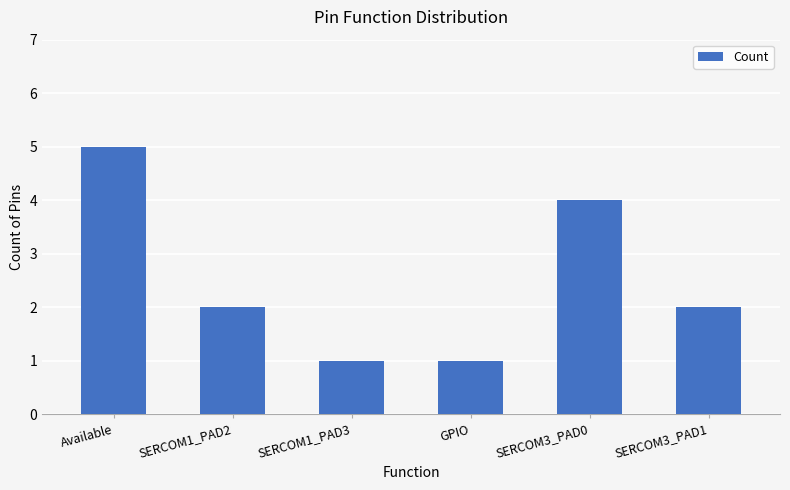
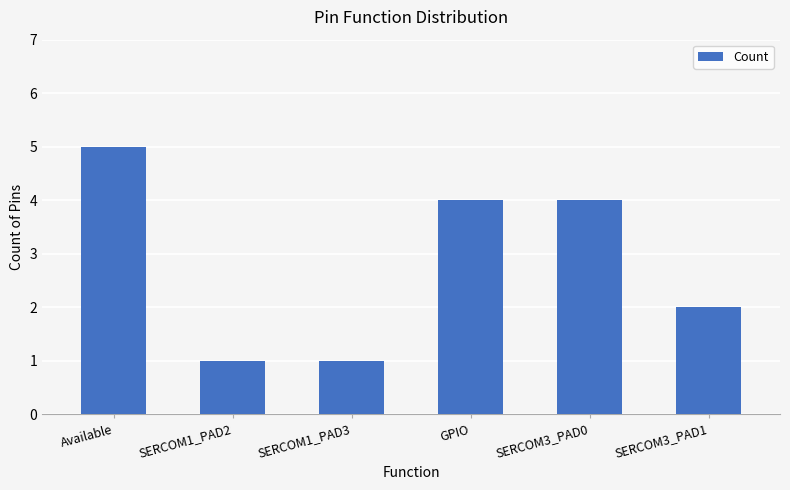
  {
    "Available": 5,
-   "SERCOM1_PAD2": 2,
+   "SERCOM1_PAD2": 1,
    "SERCOM1_PAD3": 1,
-   "GPIO": 1,
+   "GPIO": 4,
    "SERCOM3_PAD0": 4,
    "SERCOM3_PAD1": 2
  }
